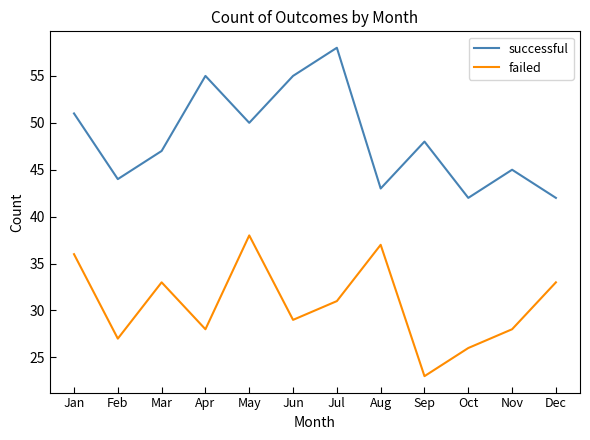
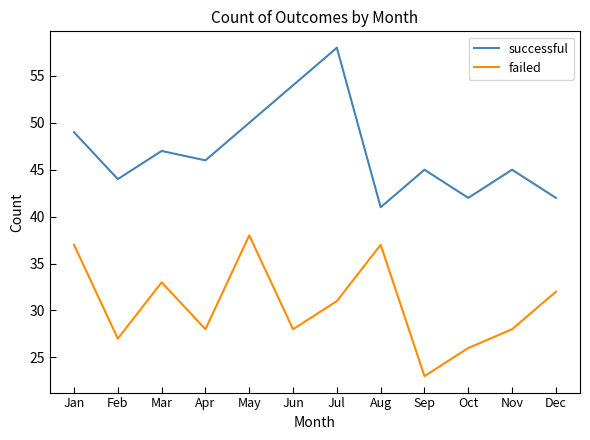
  {
    "successful": {
-     "Jan": 51,
+     "Jan": 49,
      "Feb": 44,
      "Mar": 47,
-     "Apr": 55,
+     "Apr": 46,
      "May": 50,
-     "Jun": 55,
+     "Jun": 54,
      "Jul": 58,
-     "Aug": 43,
-     "Sep": 48,
+     "Aug": 41,
+     "Sep": 45,
      "Oct": 42,
      "Nov": 45,
      "Dec": 42
    },
    "failed": {
-     "Jan": 36,
+     "Jan": 37,
      "Feb": 27,
      "Mar": 33,
      "Apr": 28,
      "May": 38,
-     "Jun": 29,
+     "Jun": 28,
      "Jul": 31,
      "Aug": 37,
      "Sep": 23,
      "Oct": 26,
      "Nov": 28,
-     "Dec": 33
+     "Dec": 32
    }
  }
